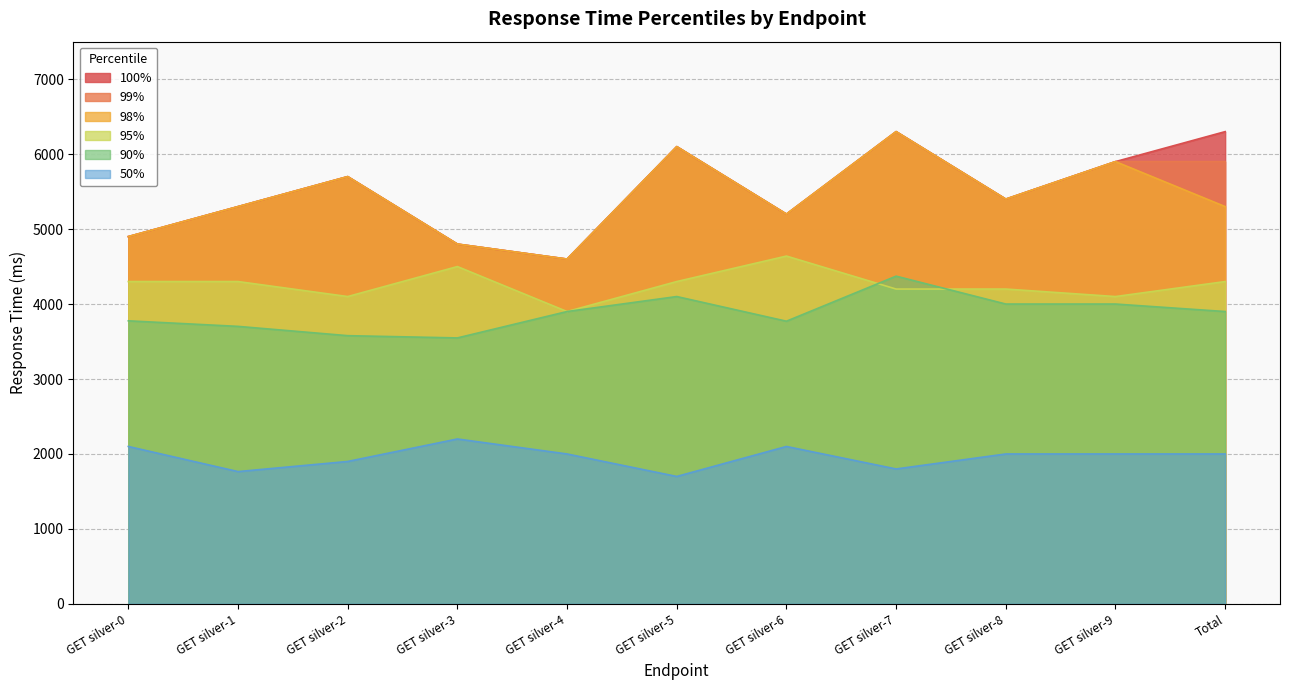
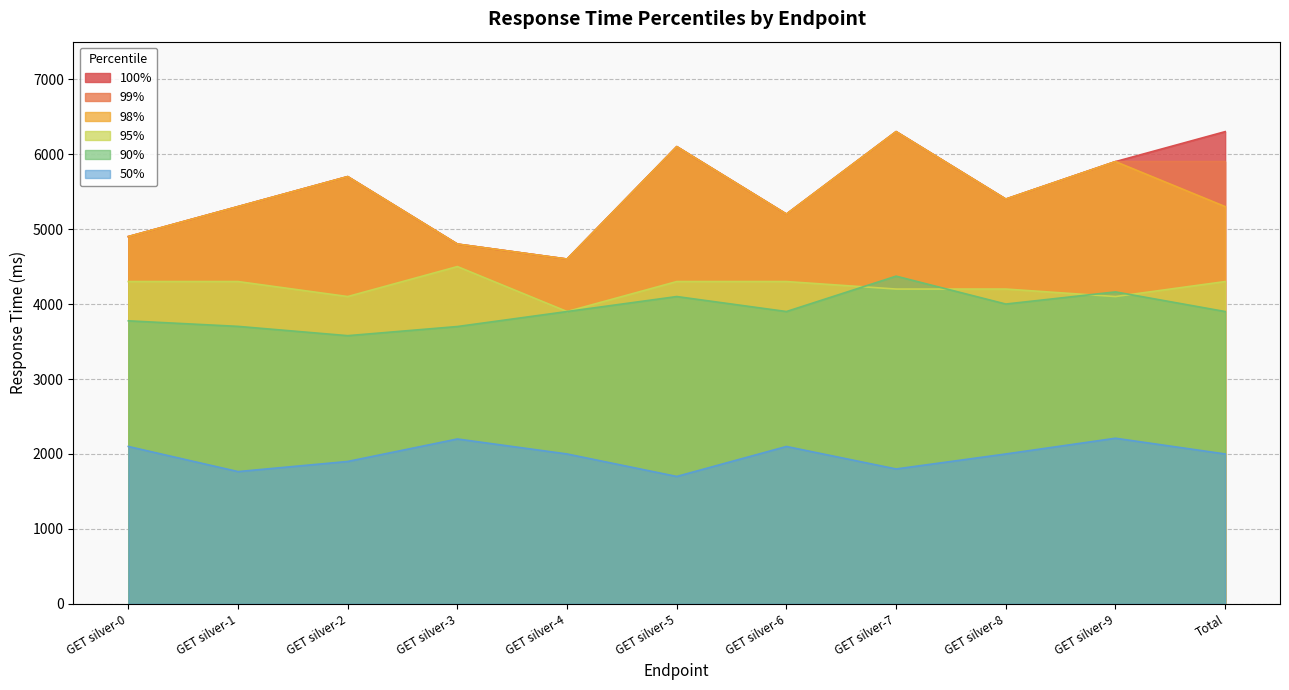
  {
    "95%": {
      "GET silver-0": 4300,
      "GET silver-1": 4300,
      "GET silver-2": 4100,
      "GET silver-3": 4500,
      "GET silver-5": 4300,
-     "GET silver-6": 4600,
+     "GET silver-6": 4300,
      "GET silver-7": 4200,
      "GET silver-8": 4200,
      "GET silver-9": 4100,
      "Total": 4300
    },
    "90%": {
      "GET silver-0": 3800,
      "GET silver-1": 3700,
      "GET silver-2": 3600,
-     "GET silver-3": 3500,
+     "GET silver-3": 3700,
      "GET silver-5": 4100,
-     "GET silver-6": 3800,
+     "GET silver-6": 3900,
      "GET silver-7": 4400,
      "GET silver-8": 4000,
-     "GET silver-9": 4000,
+     "GET silver-9": 4200,
      "Total": 3900
    },
    "50%": {
      "GET silver-0": 2100,
      "GET silver-1": 1800,
      "GET silver-2": 1900,
      "GET silver-3": 2200,
      "GET silver-4": 2000,
      "GET silver-5": 1700,
      "GET silver-6": 2100,
      "GET silver-7": 1800,
      "GET silver-8": 2000,
-     "GET silver-9": 2000,
+     "GET silver-9": 2200,
      "Total": 2000
    }
  }
